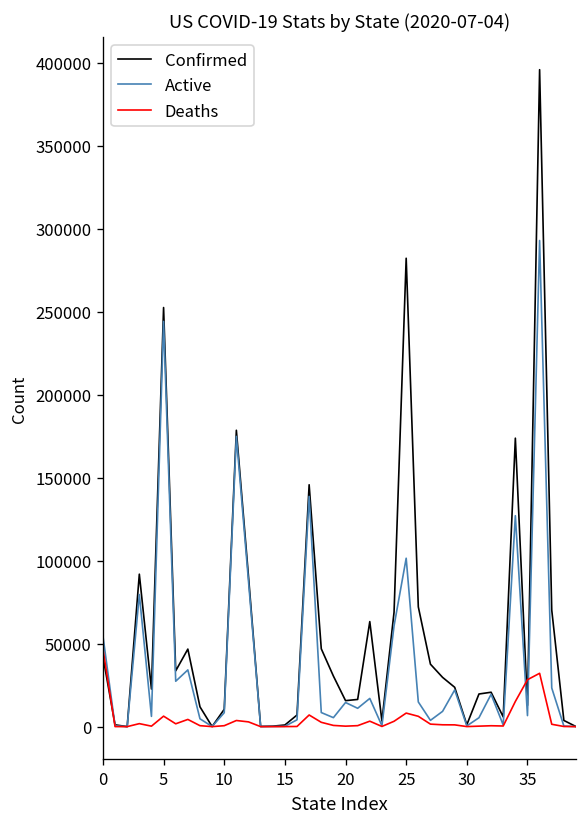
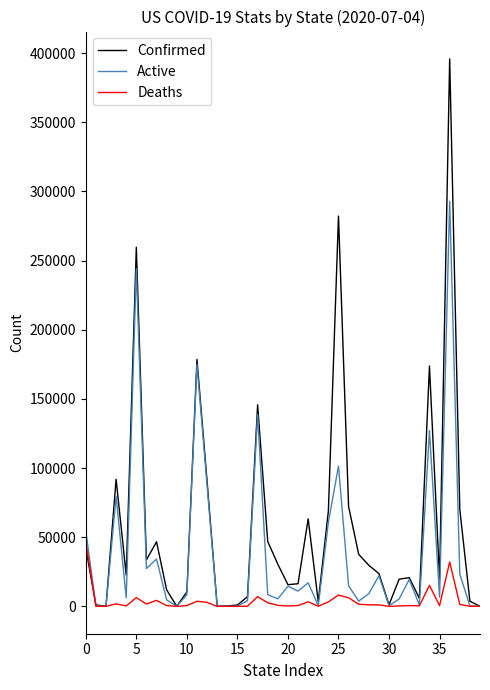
  {
    "Confirmed": {
      "0": 42000,
-     "5": 253000,
+     "5": 260000,
      "10": 10000,
      "25": 282000,
-     "35": 13000
+     "35": 20000
    },
    "Active": {
      "0": 55000,
      "5": 244000,
      "10": 8000,
      "25": 101000,
      "35": 7000
    },
    "Deaths": {
      "0": 47000,
      "5": 6000,
      "10": 1000,
      "20": 0,
      "25": 8000,
-     "35": 28000
+     "35": 1000
    }
  }
